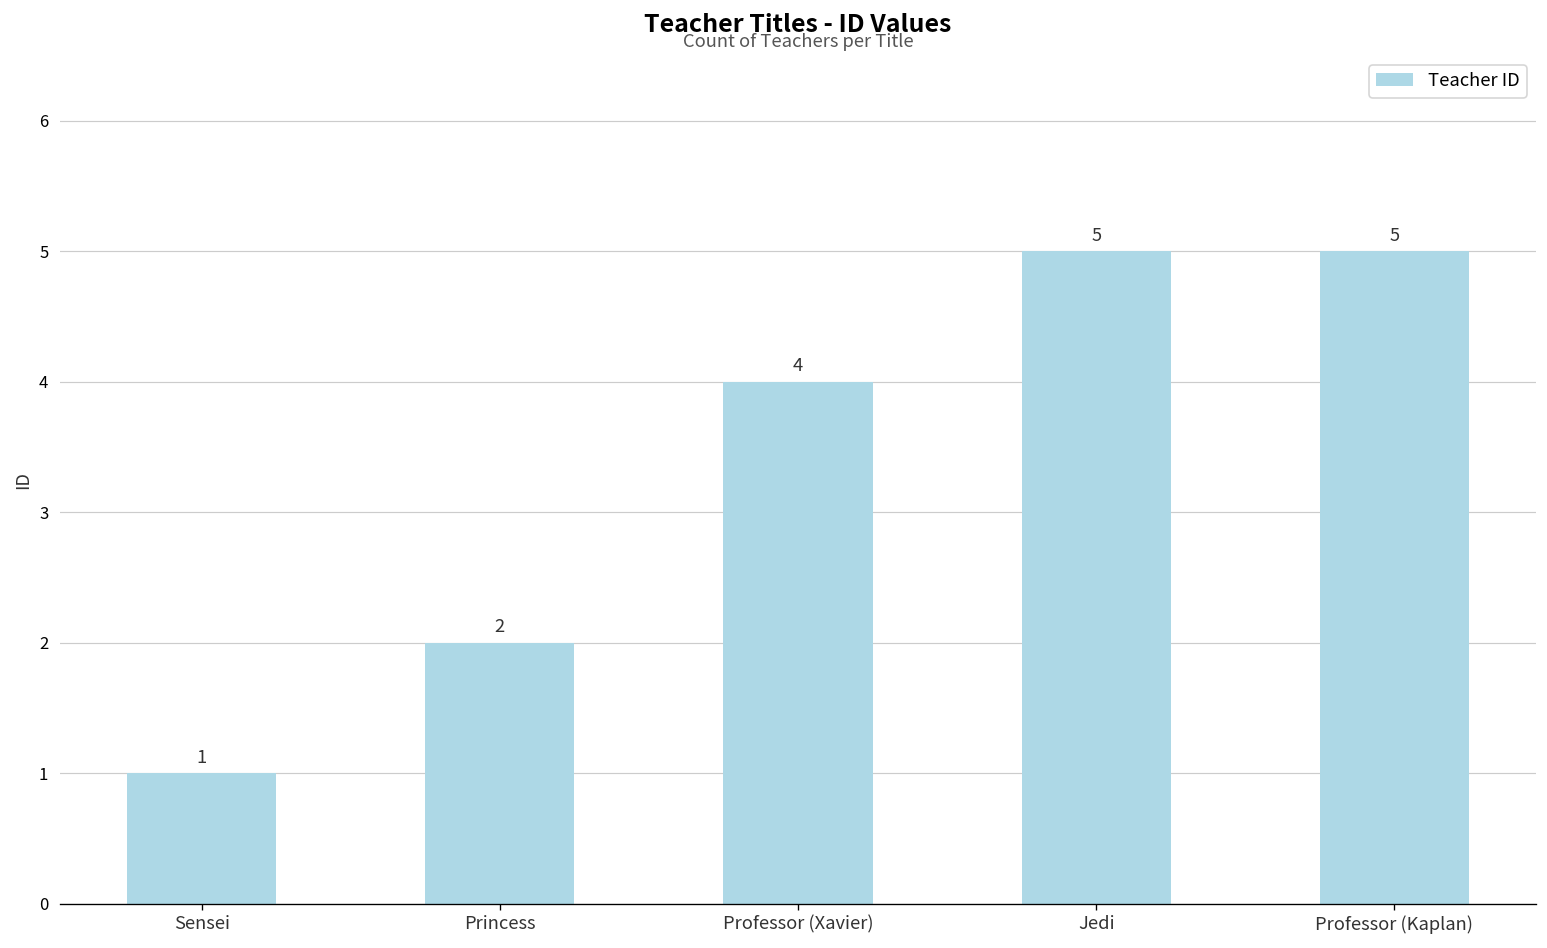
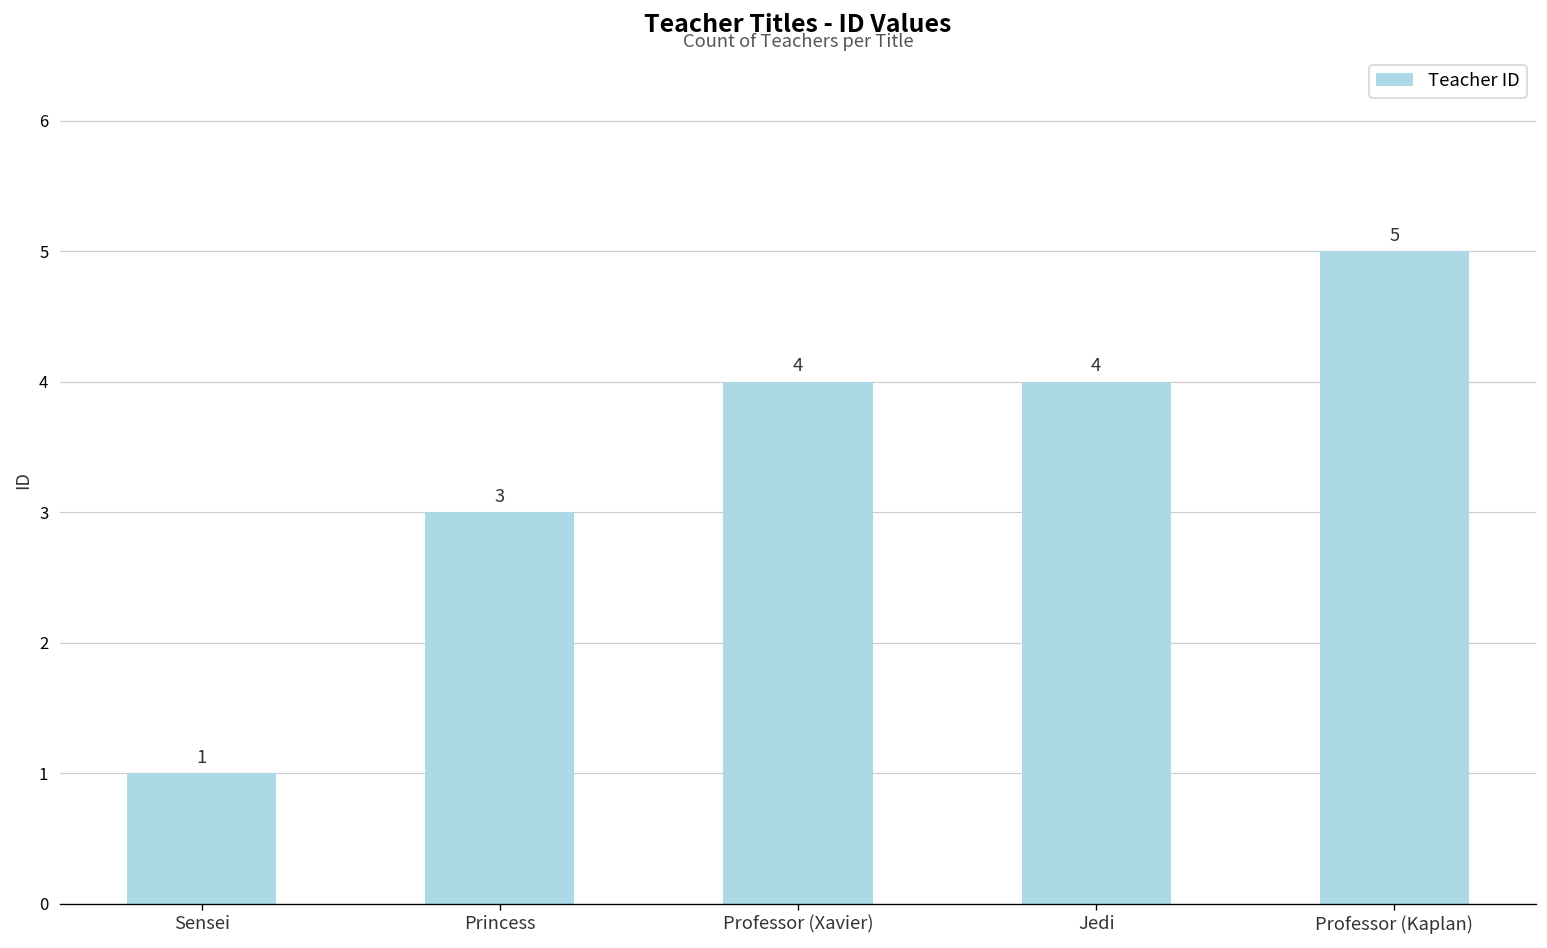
  {
    "Sensei": 1,
-   "Princess": 2,
+   "Princess": 3,
    "Professor (Xavier)": 4,
-   "Jedi": 5,
+   "Jedi": 4,
    "Professor (Kaplan)": 5
  }
